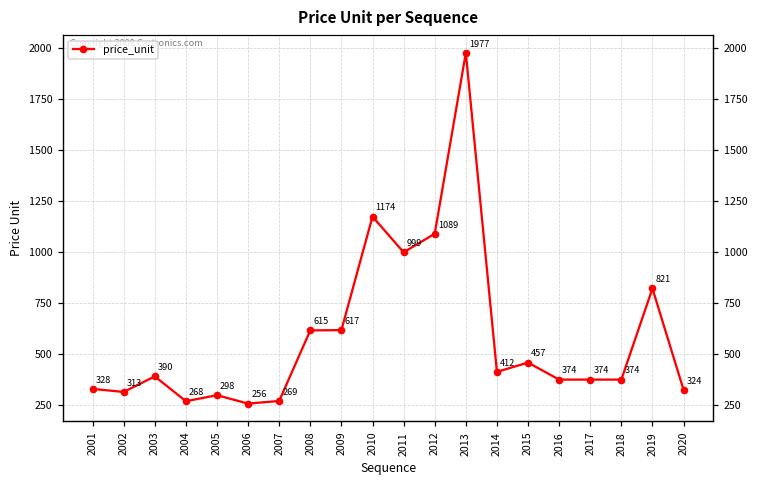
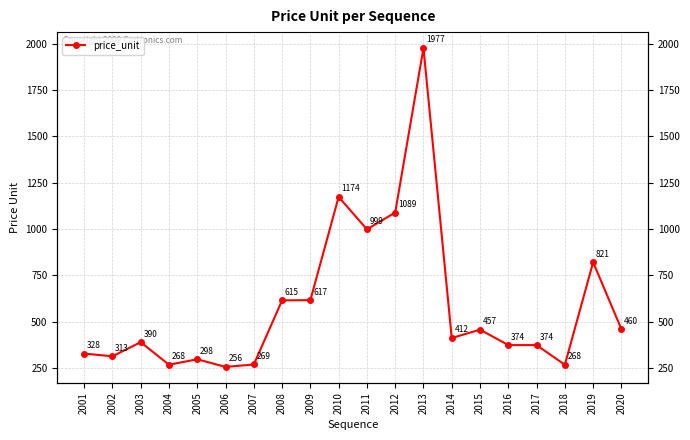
  {
    "2001": 328,
    "2002": 313,
    "2003": 390,
    "2004": 268,
    "2005": 298,
    "2006": 256,
    "2007": 269,
    "2008": 615,
    "2009": 617,
    "2010": 1174,
    "2011": 999,
    "2012": 1089,
    "2013": 1977,
    "2014": 412,
    "2015": 457,
    "2016": 374,
    "2017": 374,
-   "2018": 374,
+   "2018": 268,
    "2019": 821,
-   "2020": 324
+   "2020": 460
  }
